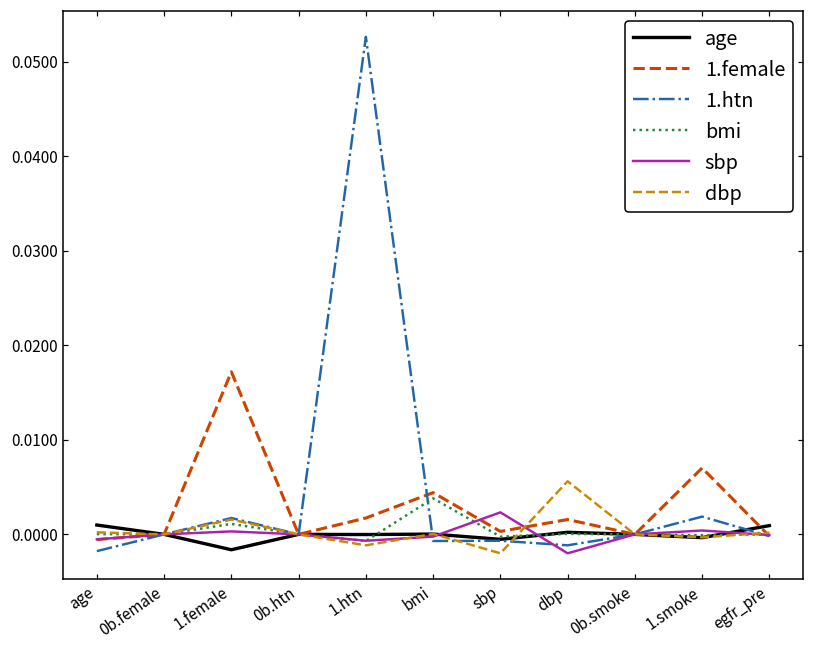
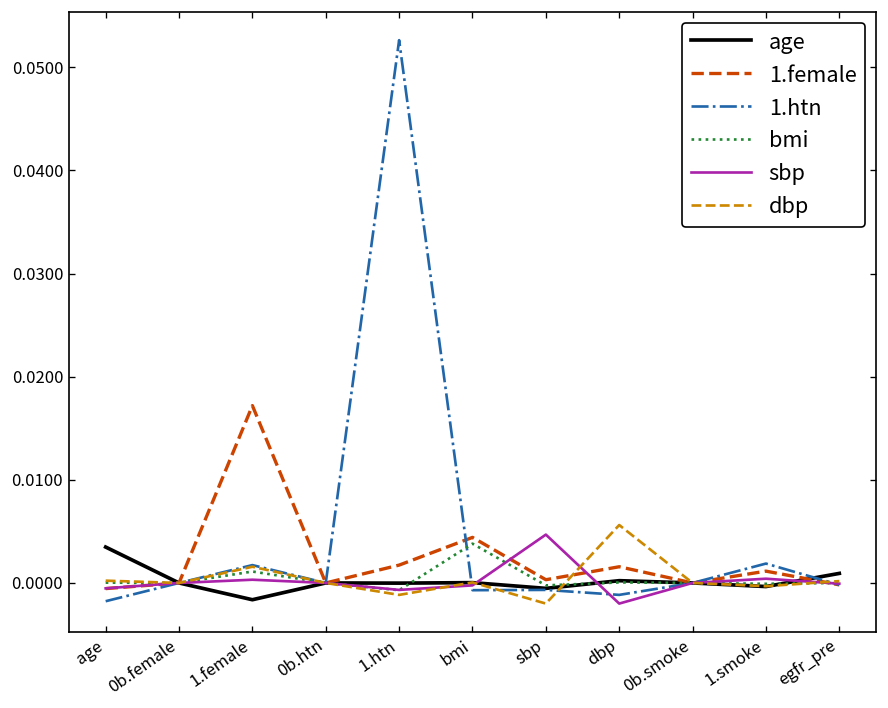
  {
    "age": {
-     "age": 0.001,
+     "age": 0.003,
      "1.female": -0.002,
      "1.htn": 0.000,
      "egfr_pre": 0.001
    },
    "1.female": {
      "1.female": 0.017,
      "1.htn": 0.002,
      "bmi": 0.004,
      "sbp": 0.000,
      "dbp": 0.002,
-     "1.smoke": 0.007
+     "1.smoke": 0.001
    },
    "1.htn": {
      "age": -0.002,
      "1.htn": 0.053,
      "bmi": -0.001,
      "dbp": -0.001,
      "1.smoke": 0.002
    },
    "bmi": {
      "1.female": 0.001,
      "bmi": 0.004
    },
    "sbp": {
      "1.female": 0.000,
-     "sbp": 0.002,
+     "sbp": 0.005,
      "dbp": -0.002,
      "1.smoke": 0.000
    },
    "dbp": {
      "1.htn": -0.001,
      "sbp": -0.002,
      "dbp": 0.006
    }
  }
